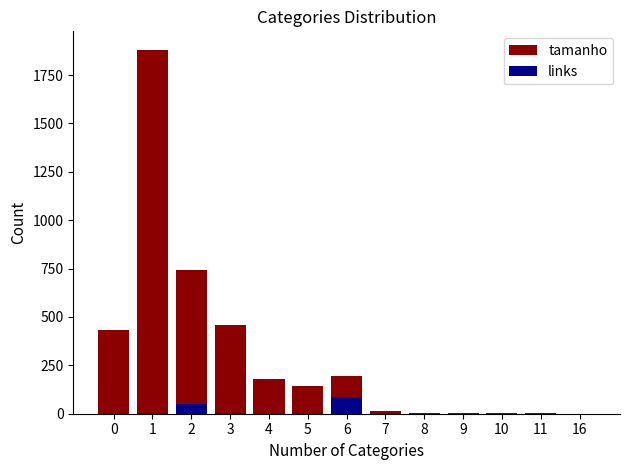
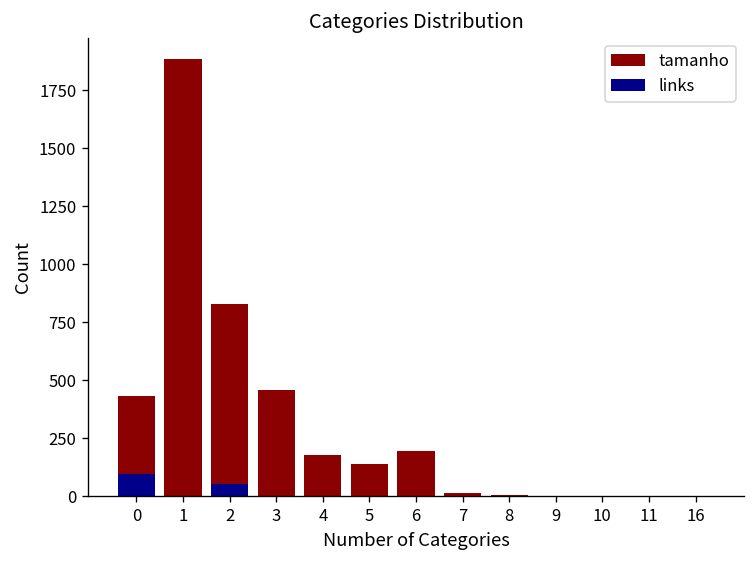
  {
    "tamanho": {
      "0": 430,
      "1": 1880,
-     "2": 740,
+     "2": 830,
      "3": 460,
      "4": 180,
      "5": 140,
      "6": 190,
      "7": 10
    },
    "links": {
-     "0": 0,
+     "0": 100,
      "4": 0,
      "5": 0,
-     "6": 90,
+     "6": 0,
      "7": 0,
      "8": 0,
      "9": 0,
      "10": 0,
      "11": 0,
      "16": 0
    }
  }
